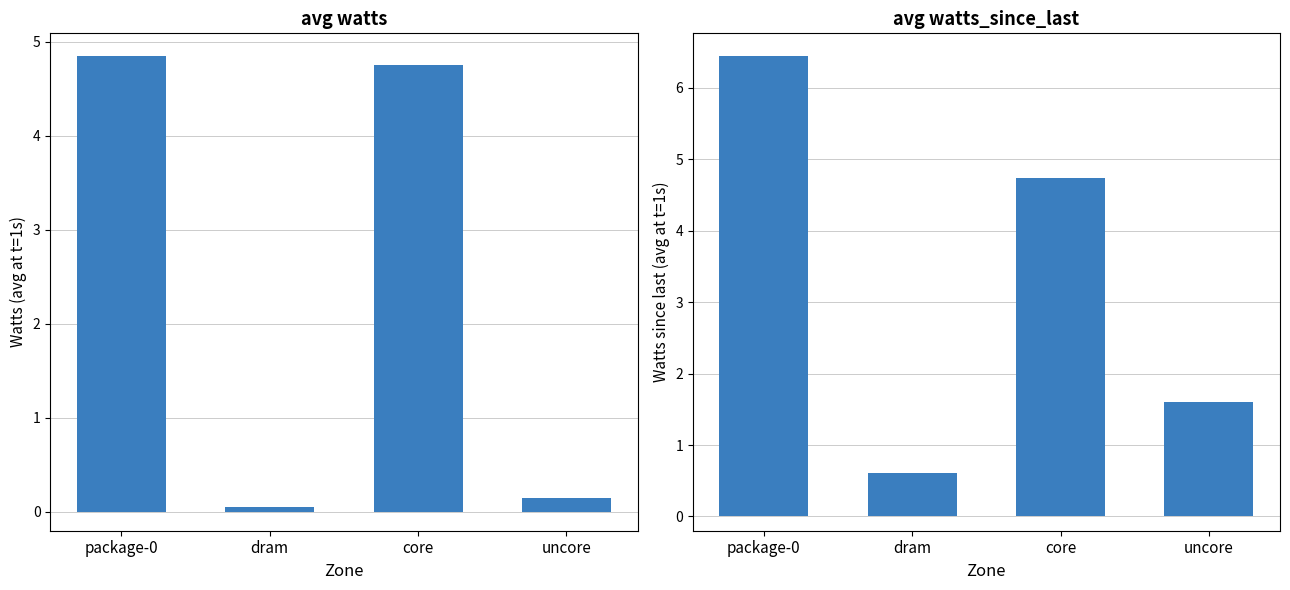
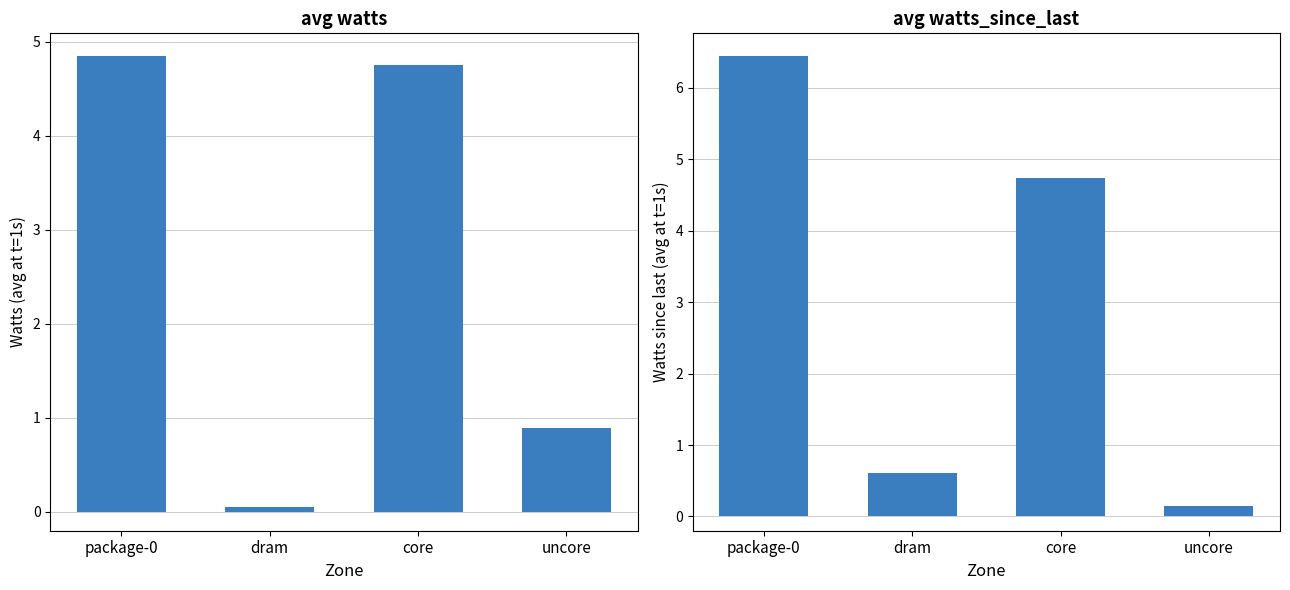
  {
    "avg watts": {
      "package-0": 4.8,
      "dram": 0.1,
      "core": 4.8,
-     "uncore": 0.2
+     "uncore": 0.9
    },
    "avg watts_since_last": {
      "package-0": 6.4,
      "dram": 0.6,
      "core": 4.7,
-     "uncore": 1.6
+     "uncore": 0.2
    }
  }
